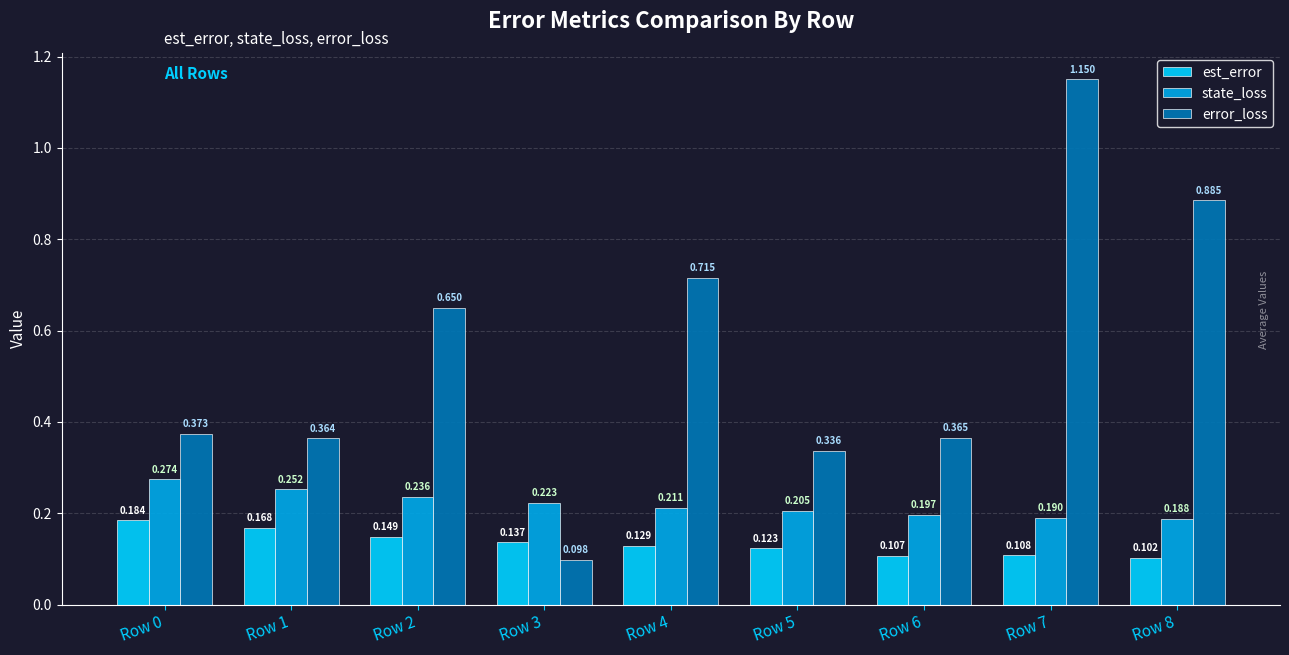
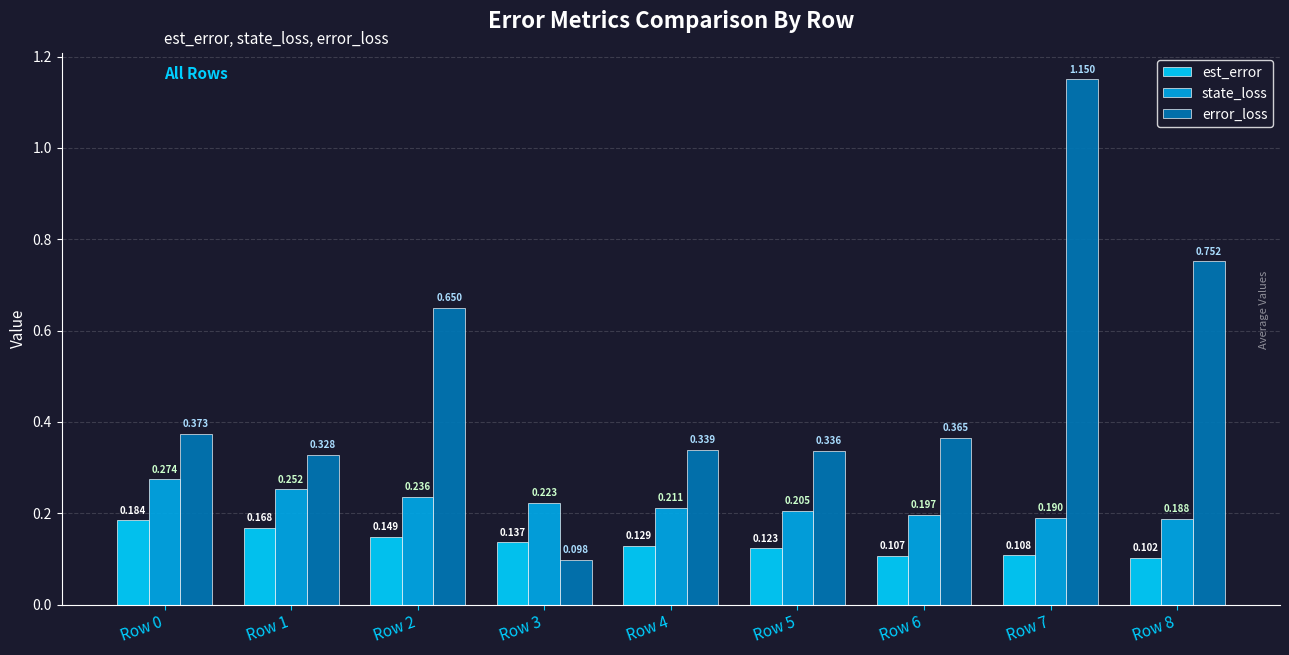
  {
    "error_loss": {
      "Row 0": 0.373,
-     "Row 1": 0.364,
+     "Row 1": 0.328,
      "Row 2": 0.650,
      "Row 3": 0.098,
-     "Row 4": 0.715,
+     "Row 4": 0.339,
      "Row 5": 0.336,
      "Row 6": 0.365,
      "Row 7": 1.150,
-     "Row 8": 0.885
+     "Row 8": 0.752
    }
  }
